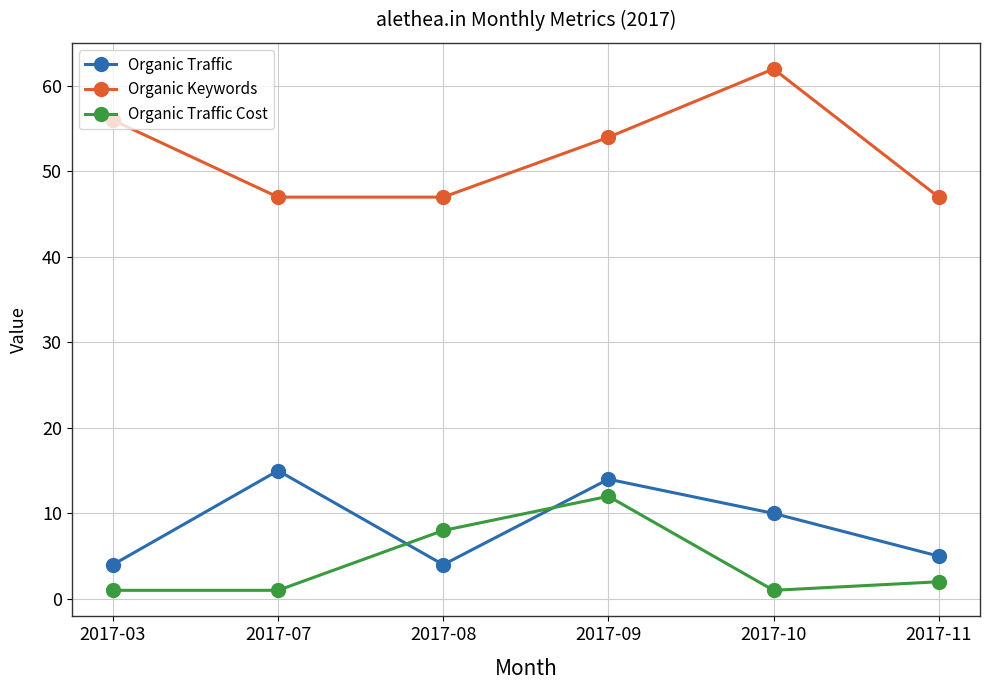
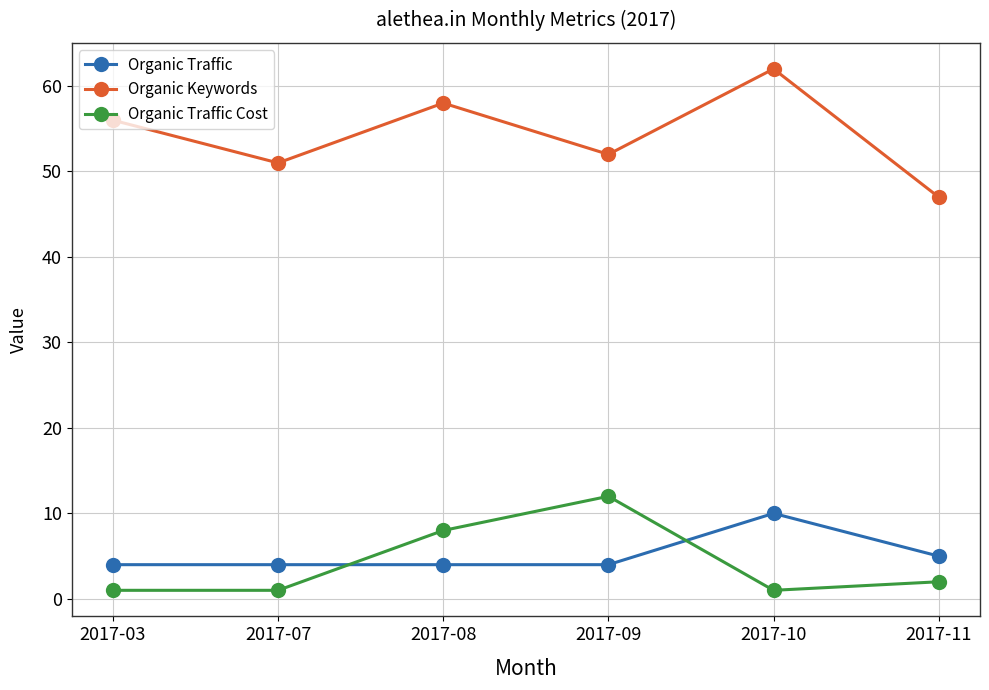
  {
    "Organic Traffic": {
      "2017-03": 4,
-     "2017-07": 15,
+     "2017-07": 4,
      "2017-08": 4,
-     "2017-09": 14,
+     "2017-09": 4,
      "2017-10": 10,
      "2017-11": 5
    },
    "Organic Keywords": {
-     "2017-07": 47,
-     "2017-08": 47,
-     "2017-09": 54,
+     "2017-07": 51,
+     "2017-08": 58,
+     "2017-09": 52,
      "2017-10": 62,
      "2017-11": 47
    },
    "Organic Traffic Cost": {
      "2017-03": 1,
      "2017-07": 1,
      "2017-08": 8,
      "2017-09": 12,
      "2017-10": 1,
      "2017-11": 2
    }
  }
